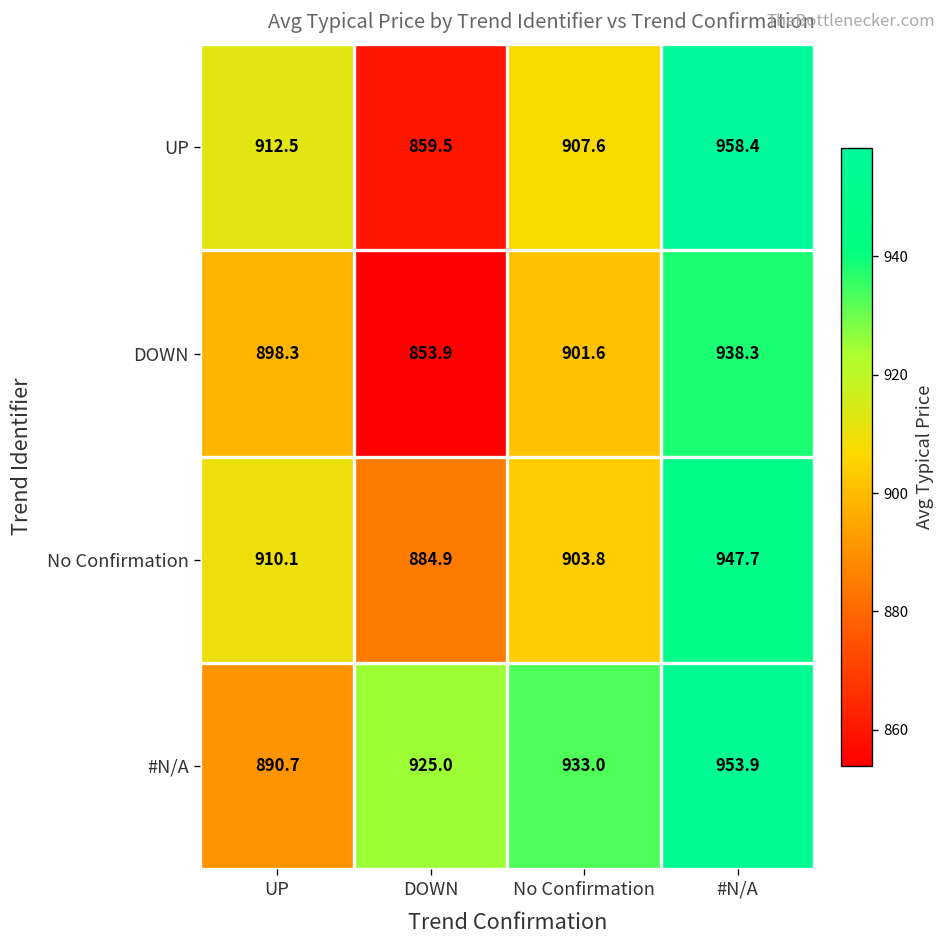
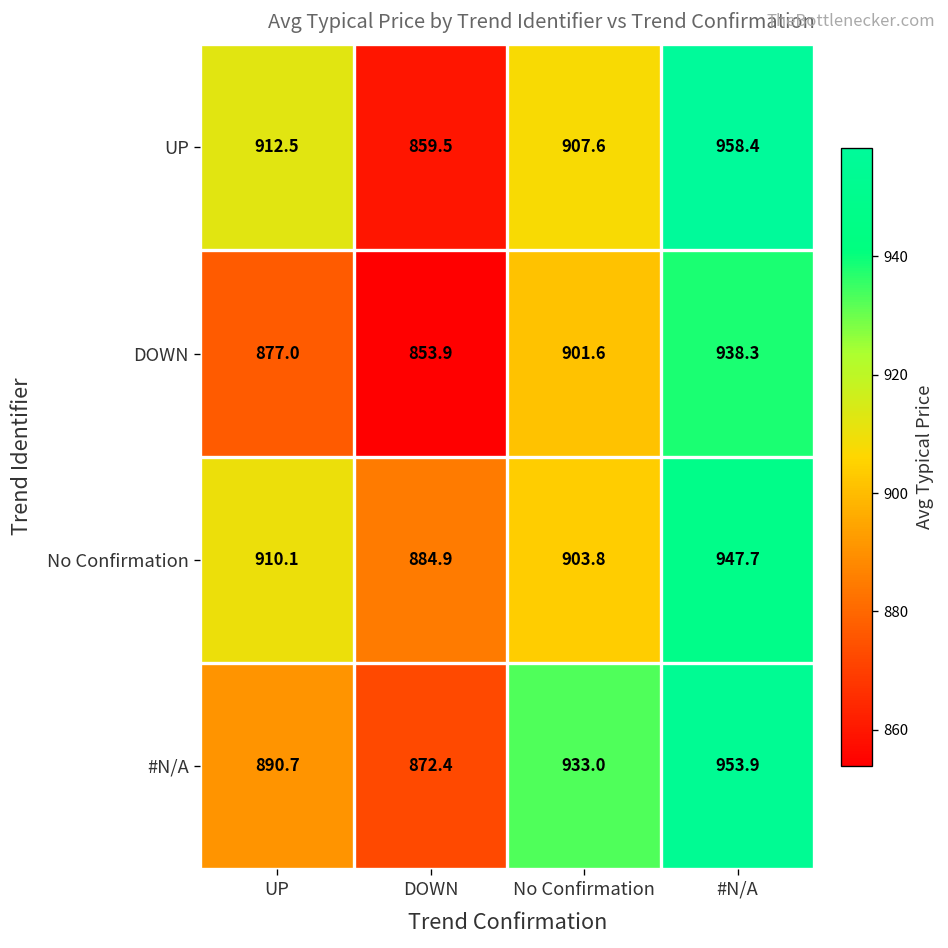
  {
    "UP": {
      "UP": 912.5,
      "DOWN": 859.5,
      "No Confirmation": 907.6,
      "#N/A": 958.4
    },
    "DOWN": {
-     "UP": 898.3,
+     "UP": 877.0,
      "DOWN": 853.9,
      "No Confirmation": 901.6,
      "#N/A": 938.3
    },
    "No Confirmation": {
      "UP": 910.1,
      "DOWN": 884.9,
      "No Confirmation": 903.8,
      "#N/A": 947.7
    },
    "#N/A": {
      "UP": 890.7,
-     "DOWN": 925.0,
+     "DOWN": 872.4,
      "No Confirmation": 933.0,
      "#N/A": 953.9
    }
  }
